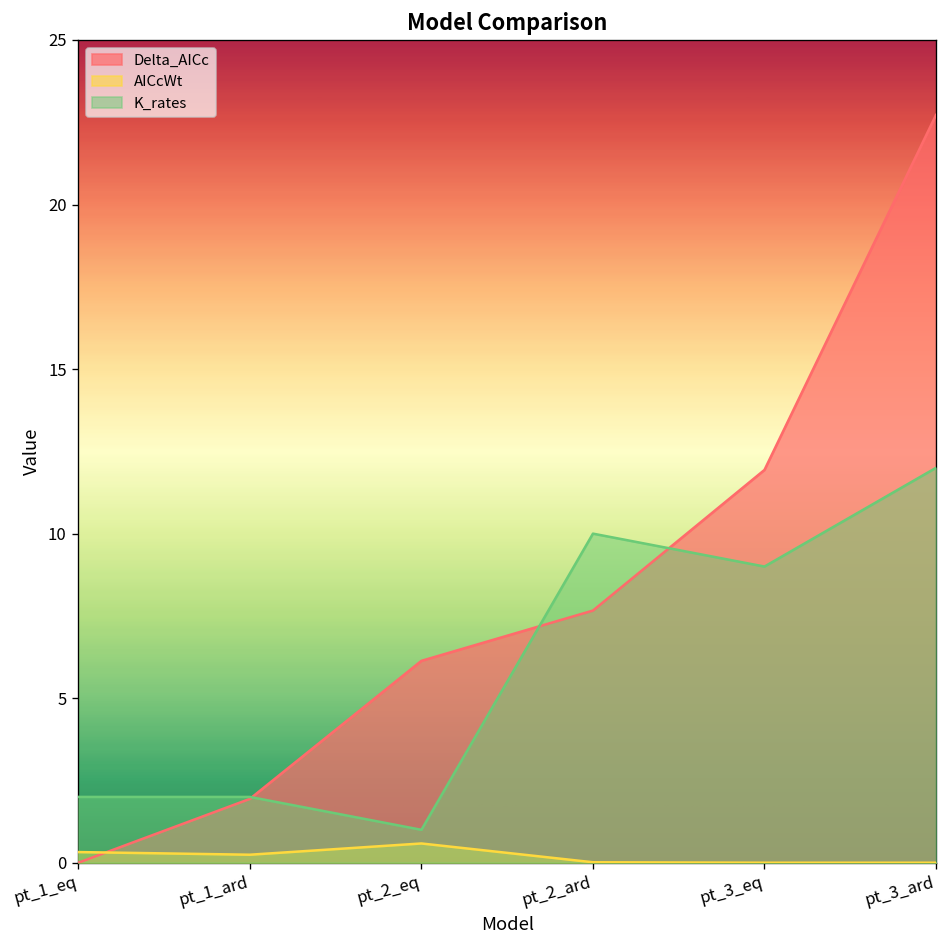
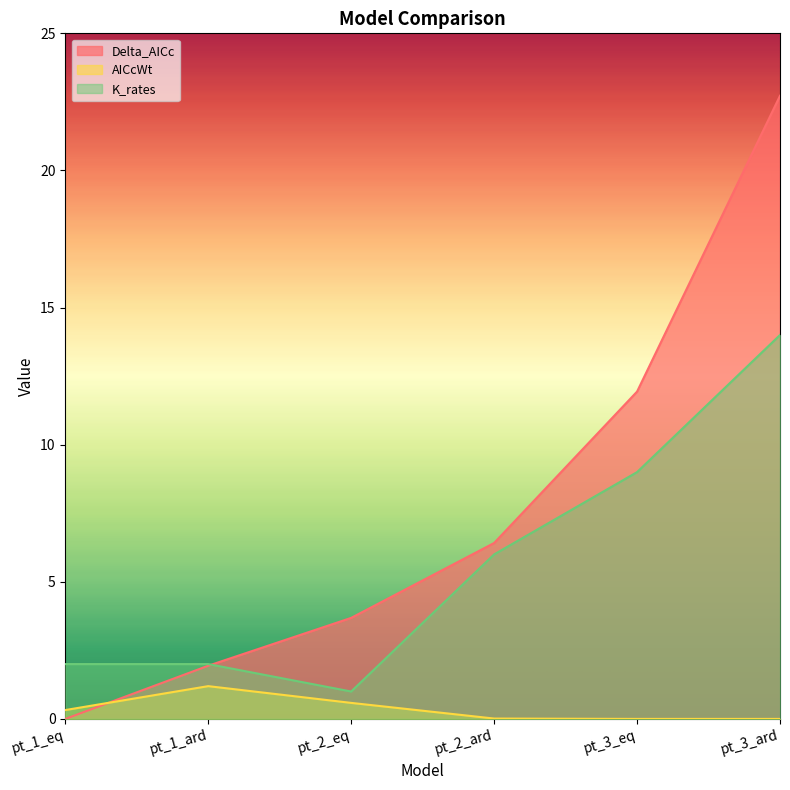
  {
    "Delta_AICc": {
      "pt_1_eq": 0.0,
-     "pt_2_eq": 6.1,
-     "pt_2_ard": 7.7,
+     "pt_2_eq": 3.7,
+     "pt_2_ard": 6.4,
      "pt_3_eq": 11.9,
      "pt_3_ard": 22.7
    },
    "AICcWt": {
      "pt_1_eq": 0.3,
-     "pt_1_ard": 0.2,
+     "pt_1_ard": 1.2,
      "pt_2_eq": 0.6,
      "pt_2_ard": 0.0,
      "pt_3_eq": 0.0,
      "pt_3_ard": 0.0
    },
    "K_rates": {
      "pt_1_eq": 2,
      "pt_2_eq": 1,
-     "pt_2_ard": 10,
+     "pt_2_ard": 6,
      "pt_3_eq": 9,
-     "pt_3_ard": 12
+     "pt_3_ard": 14
    }
  }
